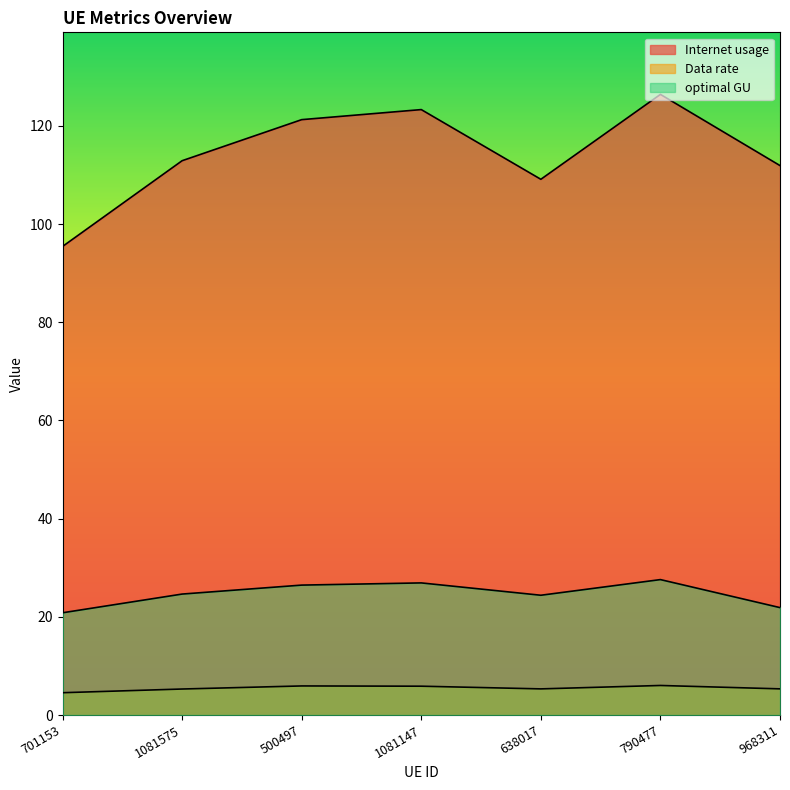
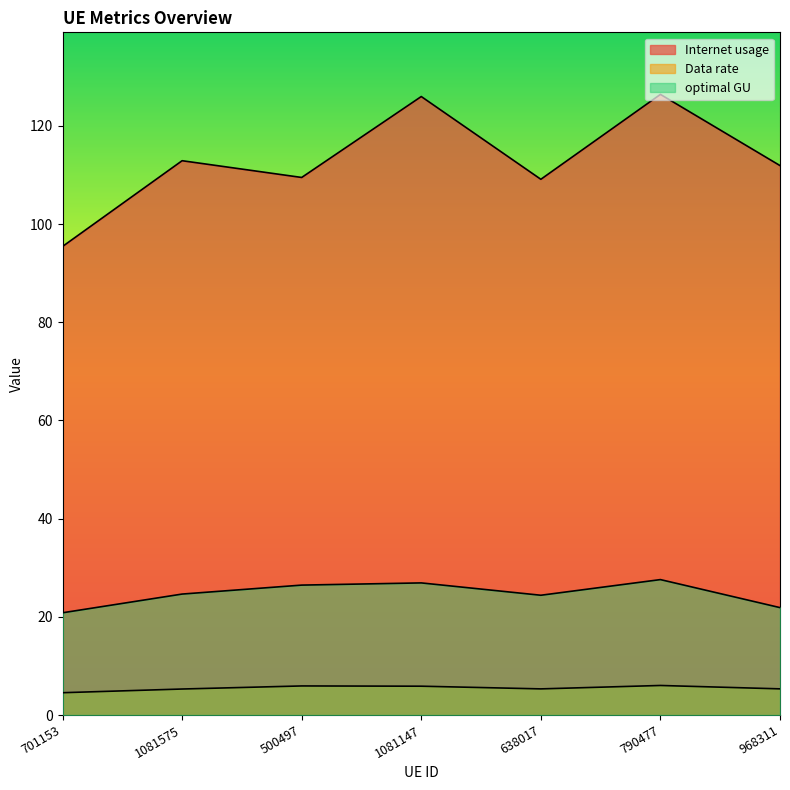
  {
    "Internet usage": {
      "701153": 95,
      "1081575": 113,
-     "500497": 121,
-     "1081147": 123,
+     "500497": 109,
+     "1081147": 126,
      "638017": 109,
      "968311": 112
    },
    "Data rate": {
      "701153": 5,
      "1081575": 5,
      "500497": 6,
      "1081147": 6,
      "638017": 5,
      "790477": 6,
      "968311": 5
    },
    "optimal GU": {
      "701153": 21,
      "1081575": 25,
      "500497": 26,
      "1081147": 27,
      "638017": 24,
      "790477": 28,
      "968311": 22
    }
  }
